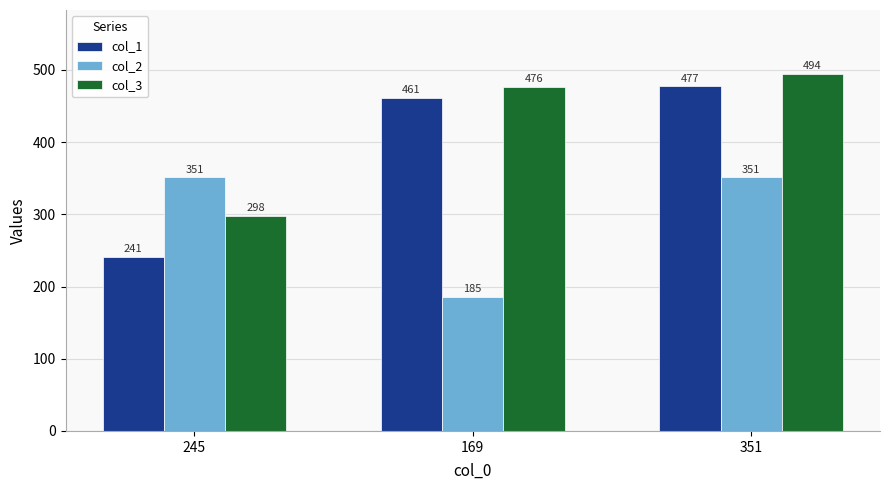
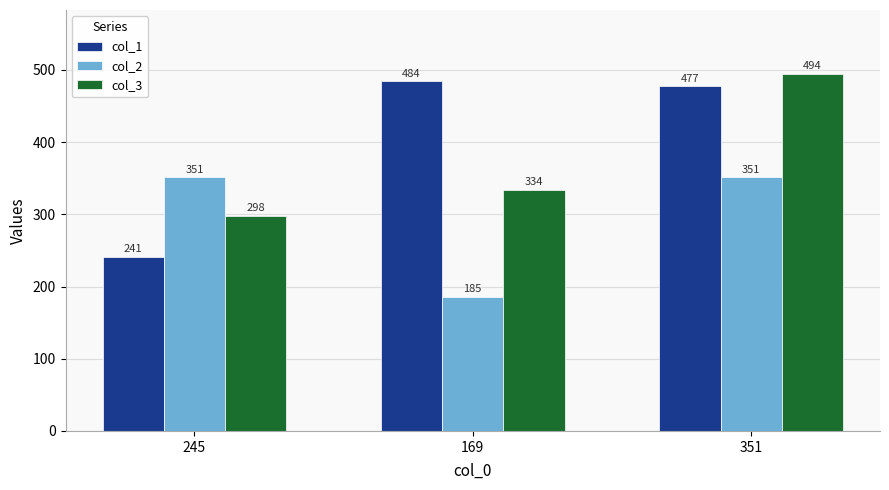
  {
    "col_1": {
      "245": 241,
-     "169": 461,
+     "169": 484,
      "351": 477
    },
    "col_2": {
      "245": 351,
      "169": 185,
      "351": 351
    },
    "col_3": {
      "245": 298,
-     "169": 476,
+     "169": 334,
      "351": 494
    }
  }
